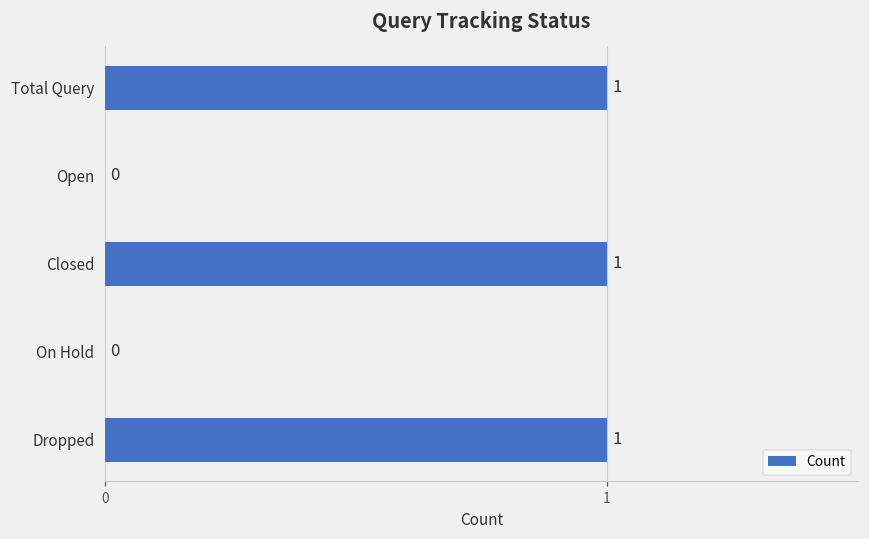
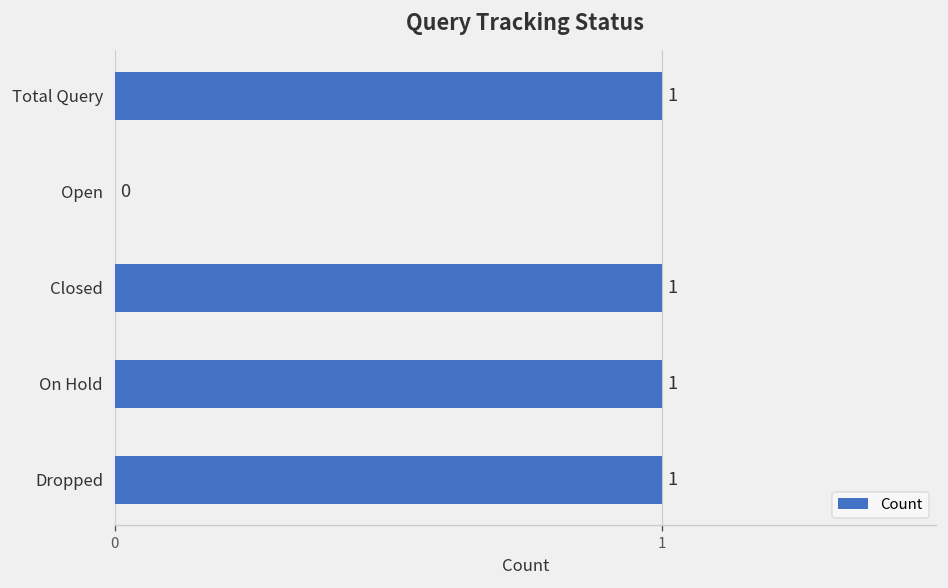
  {
    "Total Query": 1,
    "Open": 0,
    "Closed": 1,
-   "On Hold": 0,
+   "On Hold": 1,
    "Dropped": 1
  }
